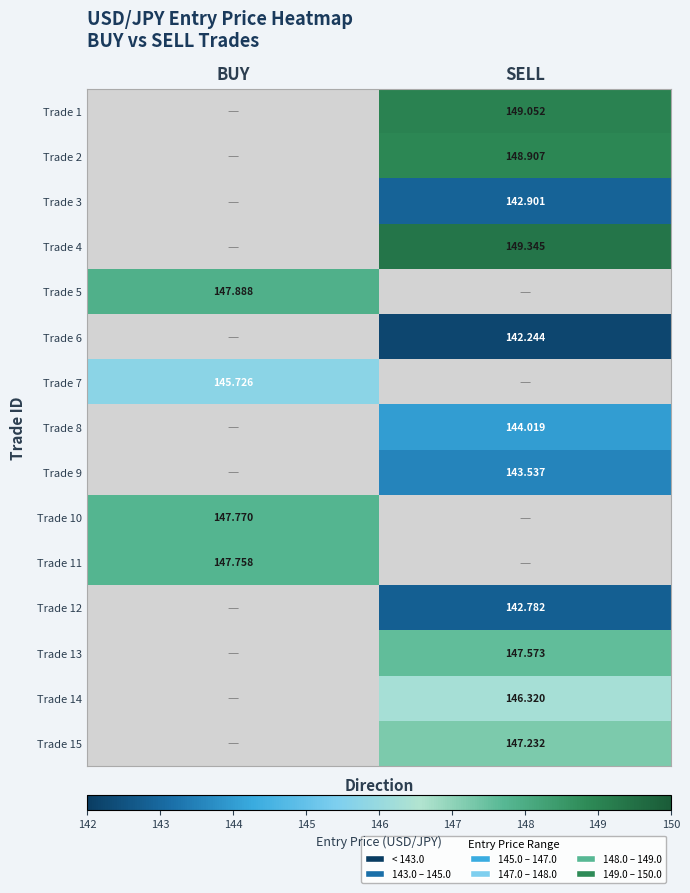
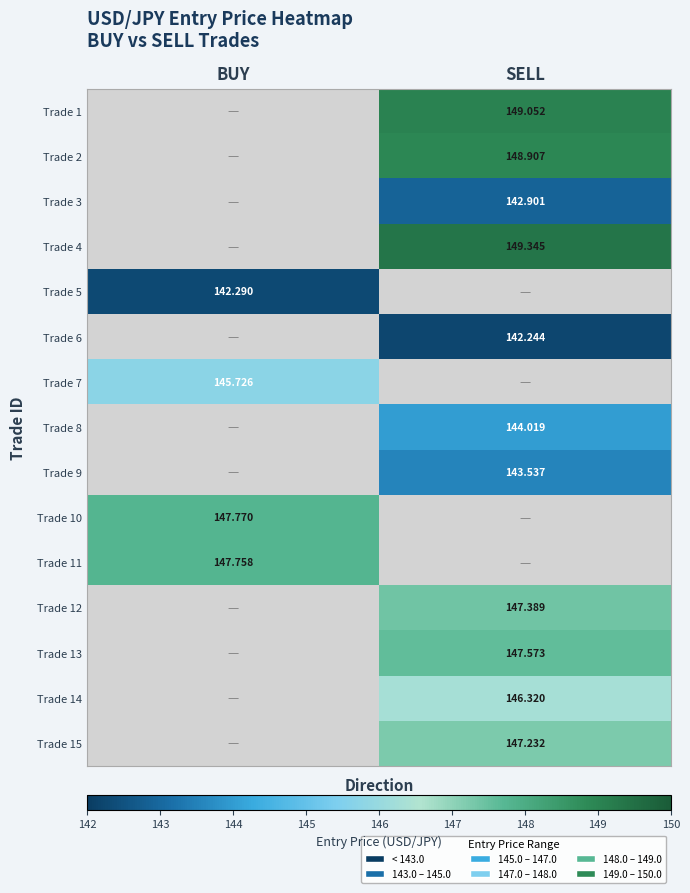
  {
    "Trade 1": {
      "SELL": 149.052
    },
    "Trade 2": {
      "SELL": 148.907
    },
    "Trade 3": {
      "SELL": 142.901
    },
    "Trade 4": {
      "SELL": 149.345
    },
    "Trade 5": {
-     "BUY": 147.888
+     "BUY": 142.290
    },
    "Trade 6": {
      "SELL": 142.244
    },
    "Trade 7": {
      "BUY": 145.726
    },
    "Trade 8": {
      "SELL": 144.019
    },
    "Trade 9": {
      "SELL": 143.537
    },
    "Trade 10": {
      "BUY": 147.770
    },
    "Trade 11": {
      "BUY": 147.758
    },
    "Trade 12": {
-     "SELL": 142.782
+     "SELL": 147.389
    },
    "Trade 13": {
      "SELL": 147.573
    },
    "Trade 14": {
      "SELL": 146.320
    },
    "Trade 15": {
      "SELL": 147.232
    }
  }
